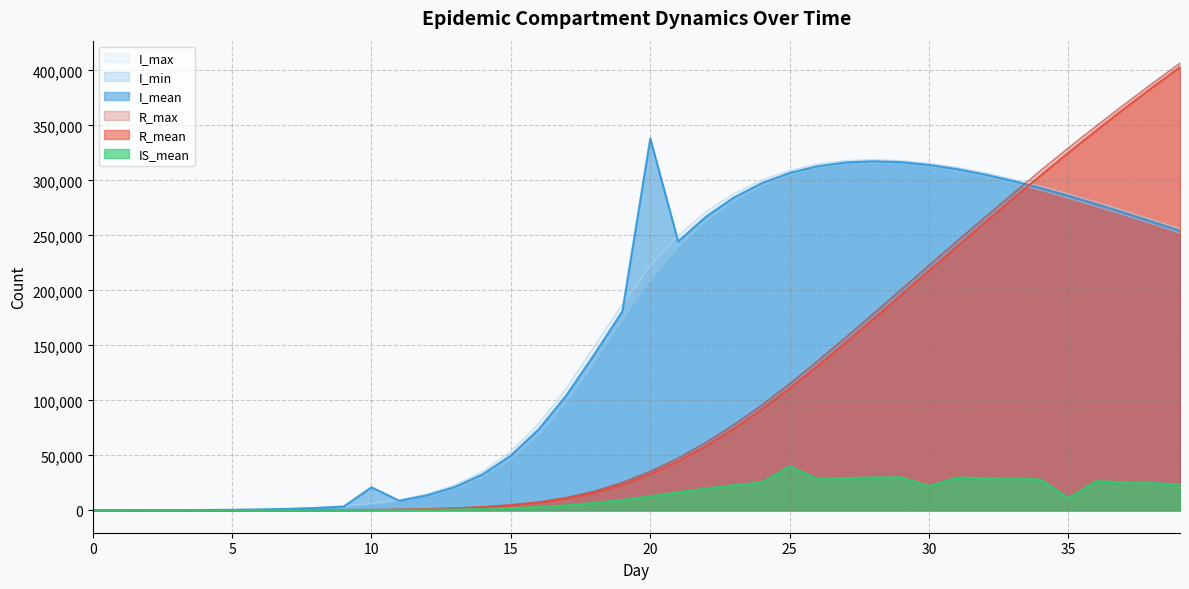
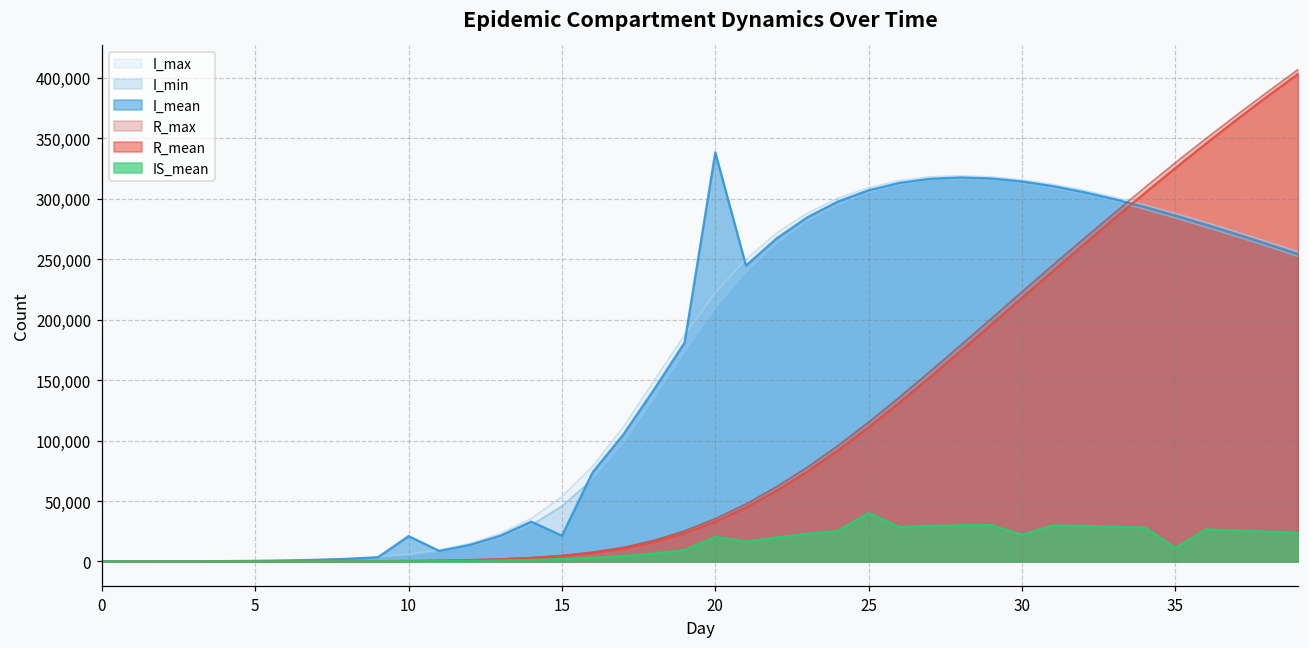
  {
    "I_mean": {
      "10": "21,000",
-     "15": "50,000",
+     "15": "21,000",
      "20": "338,000"
    },
    "IS_mean": {
      "15": "2,000",
-     "20": "13,000",
+     "20": "20,000",
      "25": "40,000",
      "30": "22,000",
      "35": "11,000"
    }
  }
